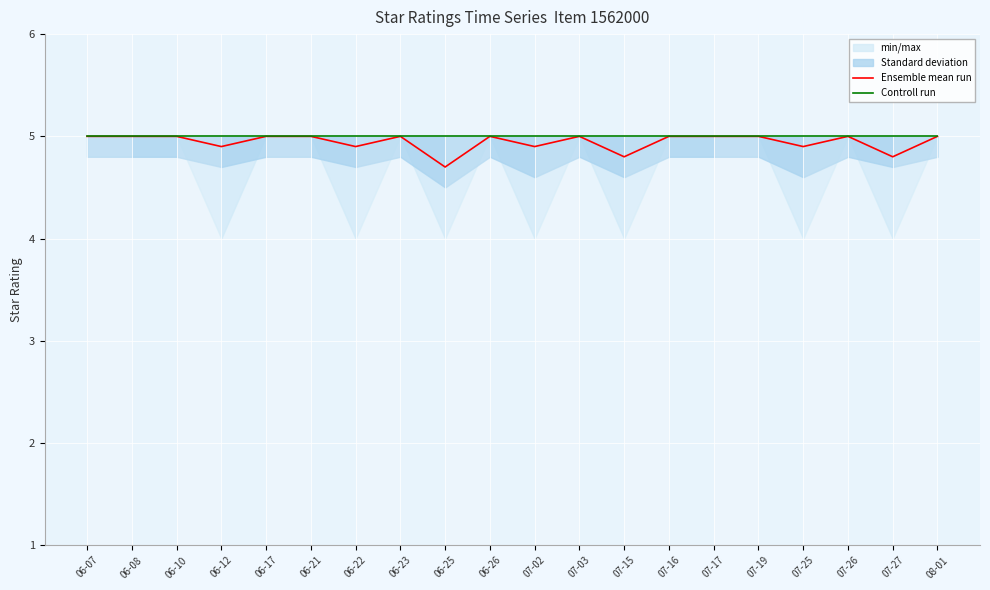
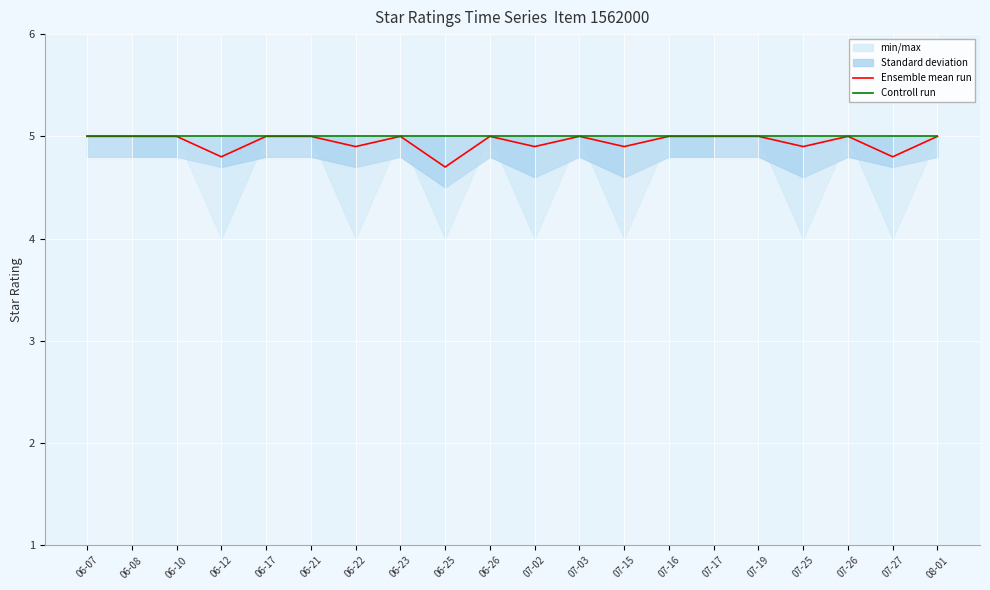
  {
    "Ensemble mean run": {
-     "06-12": 4.9,
+     "06-12": 4.8,
      "06-22": 4.9,
      "06-25": 4.7,
      "07-02": 4.9,
-     "07-15": 4.8,
+     "07-15": 4.9,
      "07-25": 4.9,
      "07-27": 4.8
    },
    "Standard deviation": {
      "06-12": 5.0,
      "06-22": 5.0,
      "06-25": 5.0,
      "07-02": 5.0,
      "07-15": 5.0,
      "07-25": 5.0,
      "07-27": 5.0
    }
  }
